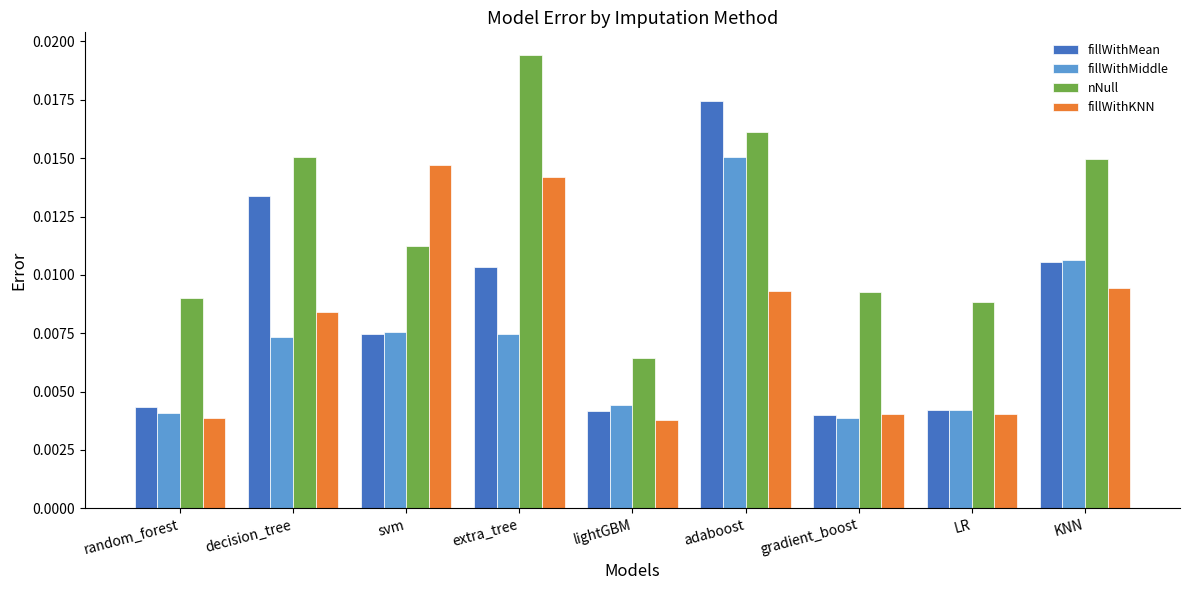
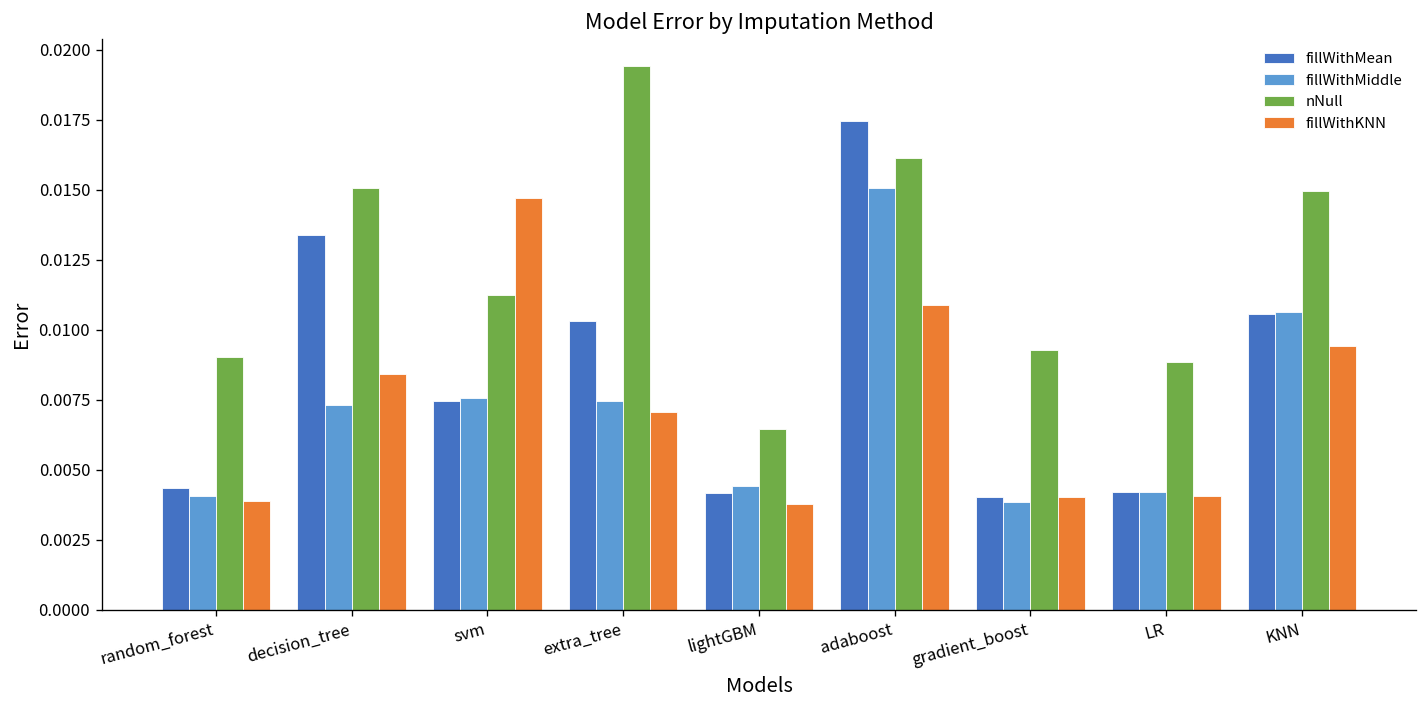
  {
    "nNull": {
      "random_forest": 0.0090,
      "decision_tree": 0.0151,
      "svm": 0.0112,
      "extra_tree": 0.0194,
      "lightGBM": 0.0064,
      "adaboost": 0.0161,
      "gradient_boost": 0.0093,
      "LR": 0.0089,
      "KNN": 0.0150
    },
    "fillWithKNN": {
      "random_forest": 0.0039,
      "decision_tree": 0.0084,
      "svm": 0.0147,
-     "extra_tree": 0.0142,
+     "extra_tree": 0.0071,
      "lightGBM": 0.0038,
-     "adaboost": 0.0093,
+     "adaboost": 0.0109,
      "gradient_boost": 0.0040,
      "LR": 0.0041,
      "KNN": 0.0094
    }
  }
